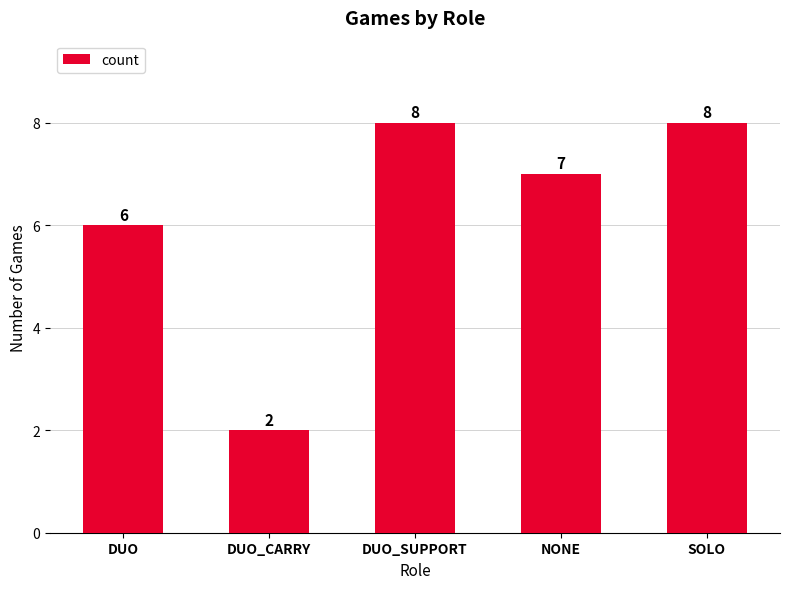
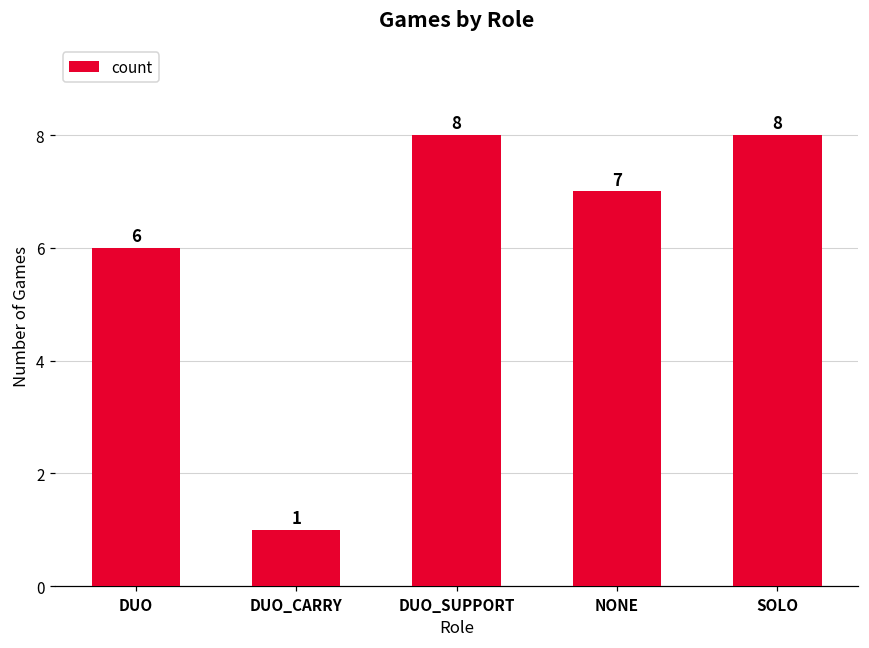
  {
    "DUO": 6,
-   "DUO_CARRY": 2,
+   "DUO_CARRY": 1,
    "DUO_SUPPORT": 8,
    "NONE": 7,
    "SOLO": 8
  }
